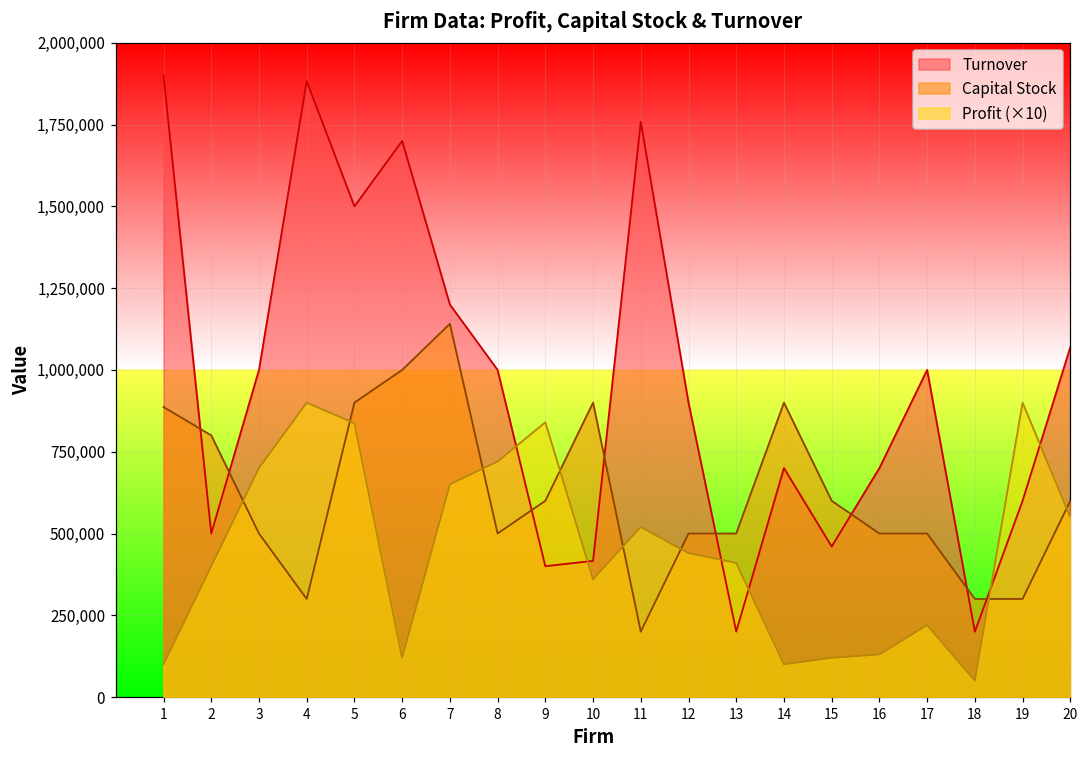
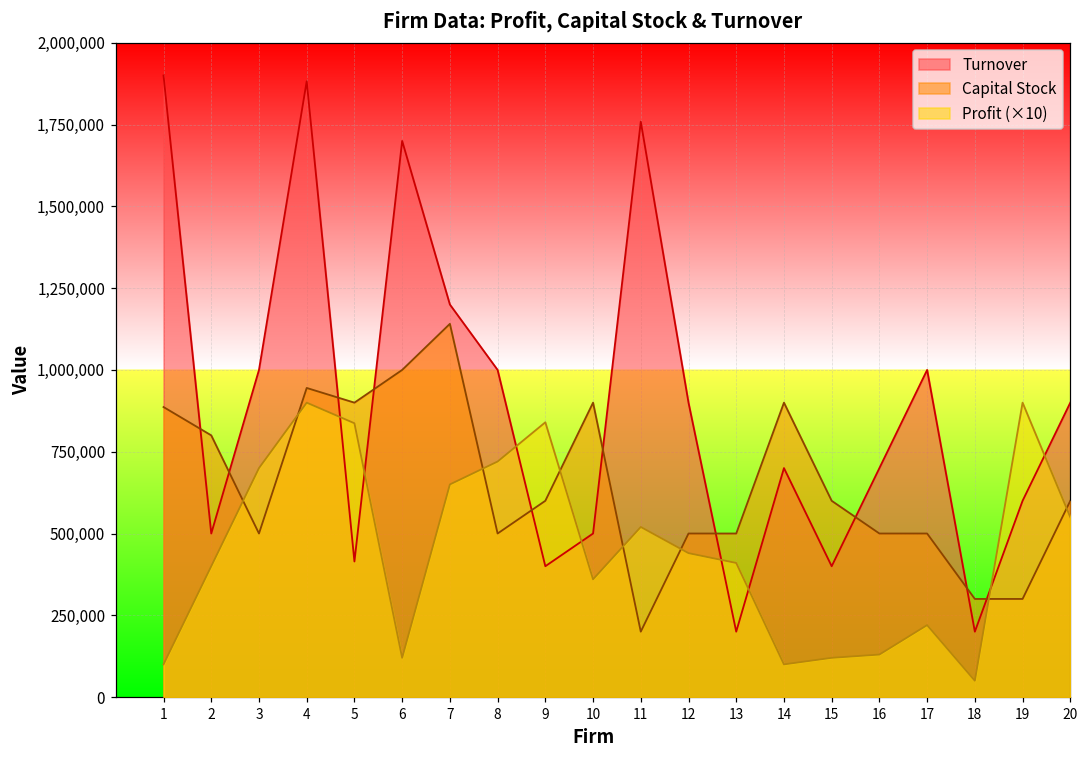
  {
    "Turnover": {
      "1": "1,900,000",
      "2": "500,000",
      "3": "1,000,000",
      "4": "1,880,000",
-     "5": "1,500,000",
+     "5": "410,000",
      "6": "1,700,000",
      "7": "1,200,000",
      "8": "1,000,000",
      "9": "400,000",
-     "10": "420,000",
+     "10": "500,000",
      "11": "1,760,000",
      "12": "900,000",
      "13": "200,000",
      "14": "700,000",
-     "15": "460,000",
+     "15": "400,000",
      "16": "700,000",
      "17": "1,000,000",
      "18": "200,000",
      "19": "600,000",
-     "20": "1,070,000"
+     "20": "900,000"
    },
    "Capital Stock": {
      "1": "890,000",
      "2": "800,000",
      "3": "500,000",
-     "4": "300,000",
+     "4": "940,000",
      "5": "900,000",
      "6": "1,000,000",
      "7": "1,140,000",
      "8": "500,000",
      "9": "600,000",
      "10": "900,000",
      "11": "200,000",
      "12": "500,000",
      "13": "500,000",
      "14": "900,000",
      "15": "600,000",
      "16": "500,000",
      "17": "500,000",
      "18": "300,000",
      "19": "300,000",
      "20": "600,000"
    },
    "Profit (×10)": {
      "1": "100,000",
      "2": "400,000",
      "3": "700,000",
      "4": "900,000",
      "5": "840,000",
      "6": "120,000",
      "7": "650,000",
      "8": "720,000",
      "9": "840,000",
      "10": "360,000",
      "11": "520,000",
      "12": "440,000",
      "13": "410,000",
      "14": "100,000",
      "15": "120,000",
      "16": "130,000",
      "17": "220,000",
      "18": "50,000",
      "19": "900,000",
      "20": "550,000"
    }
  }
